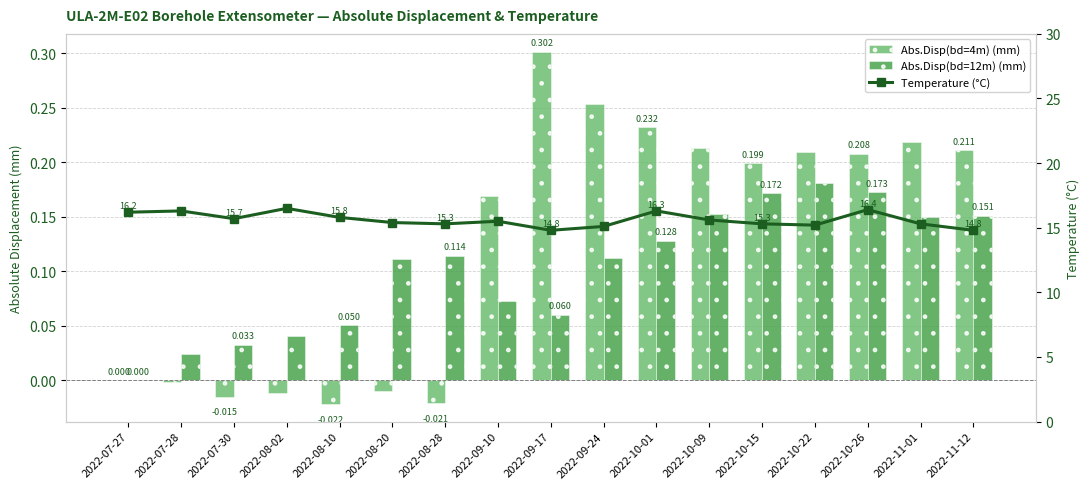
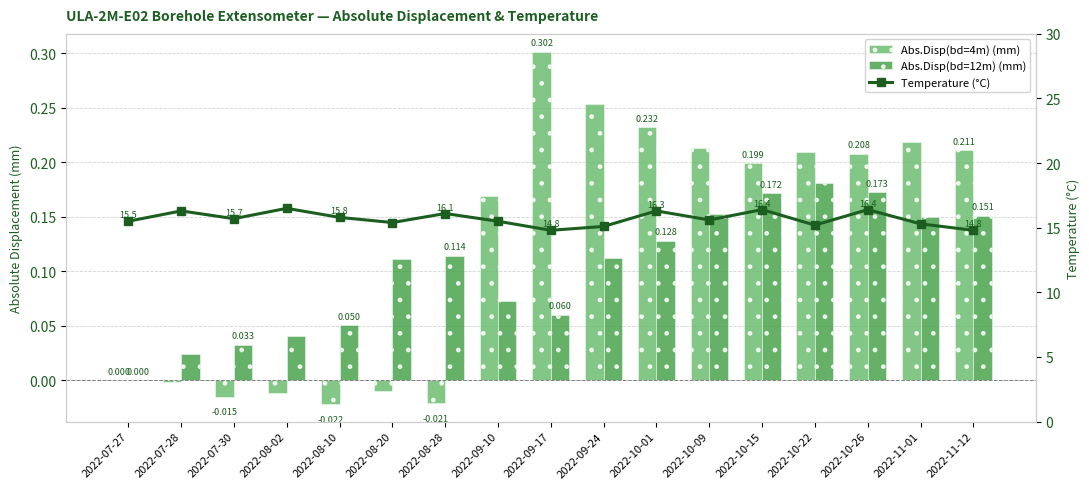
  {
    "Temperature (°C)": {
-     "2022-07-27": 16.2,
+     "2022-07-27": 15.5,
      "2022-07-30": 15.7,
      "2022-08-10": 15.8,
-     "2022-08-28": 15.3,
+     "2022-08-28": 16.1,
      "2022-09-17": 14.8,
      "2022-10-01": 16.3,
-     "2022-10-15": 15.3,
+     "2022-10-15": 16.4,
      "2022-10-26": 16.4,
      "2022-11-12": 14.8
    }
  }
